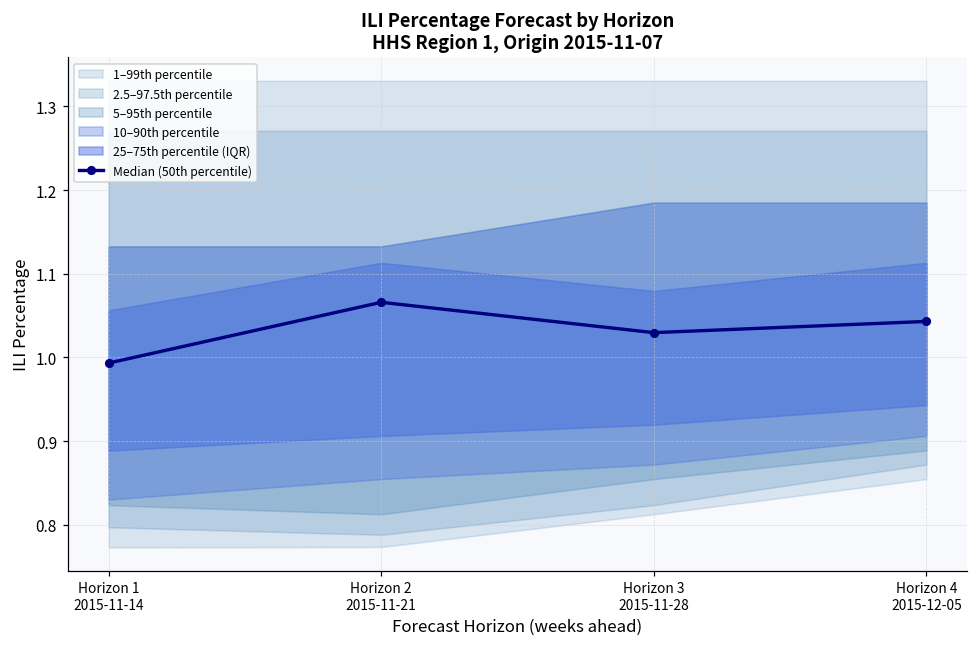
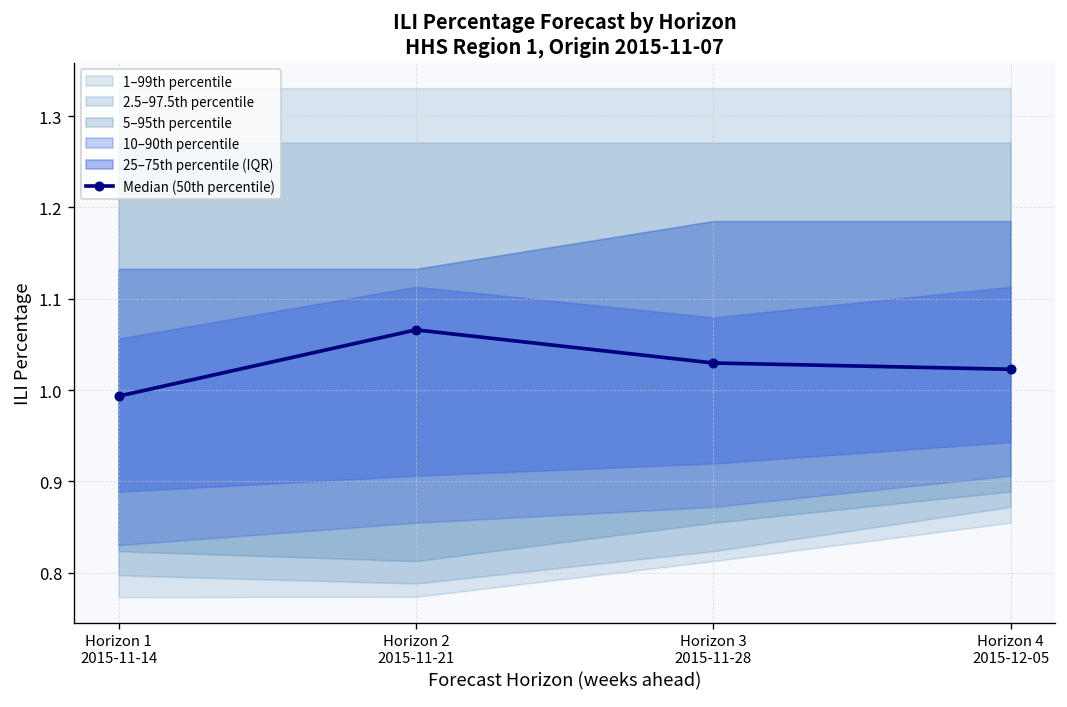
  {
    "Median (50th percentile)": {
      "Horizon 1 2015-11-14": 0.99,
      "Horizon 2 2015-11-21": 1.07,
      "Horizon 3 2015-11-28": 1.03,
-     "Horizon 4 2015-12-05": 1.04
+     "Horizon 4 2015-12-05": 1.02
    }
  }
